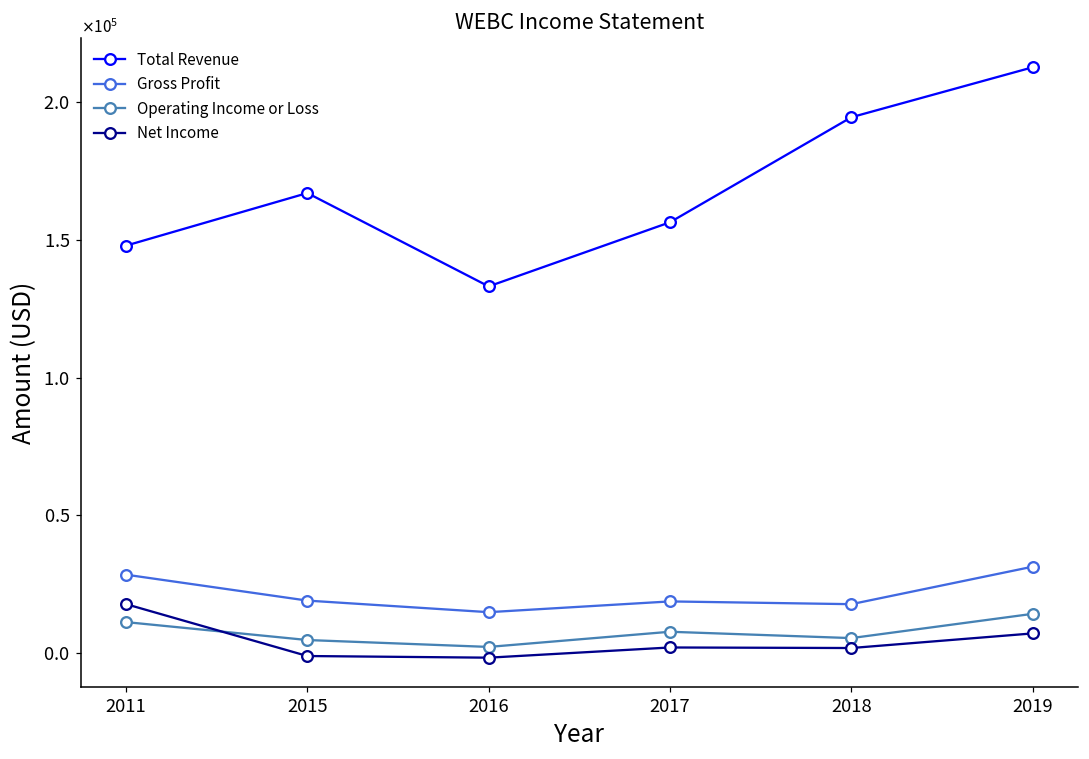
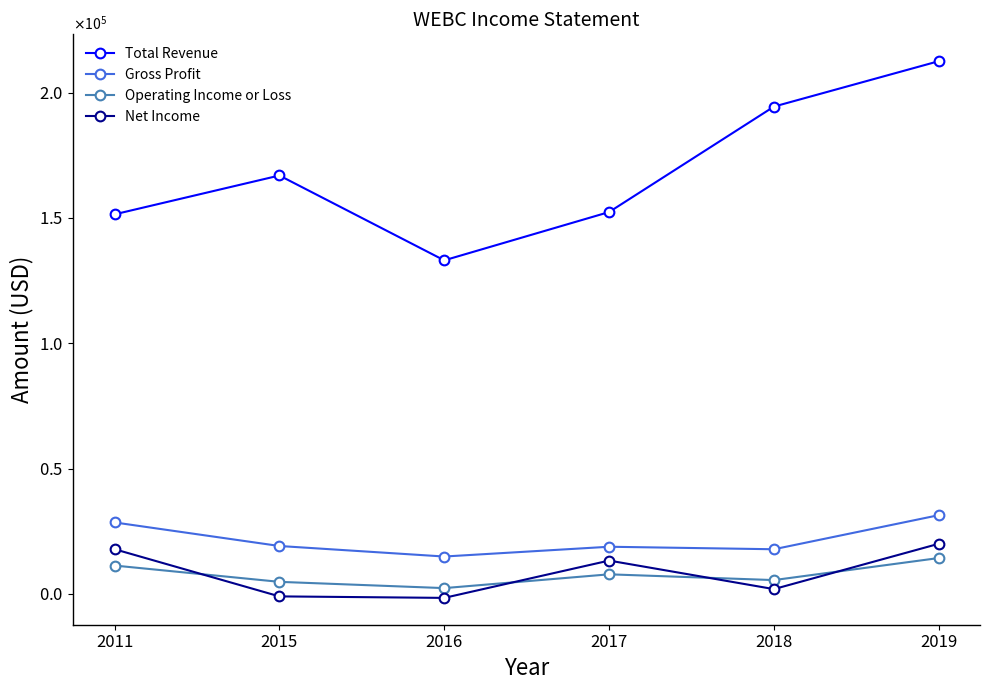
  {
    "Total Revenue": {
-     "2011": 148000,
+     "2011": 151000,
      "2015": 167000,
      "2016": 133000,
-     "2017": 156000,
+     "2017": 152000,
      "2018": 194000,
      "2019": 213000
    },
    "Net Income": {
      "2011": 18000,
      "2015": -1000,
      "2016": -2000,
-     "2017": 2000,
+     "2017": 13000,
      "2018": 2000,
-     "2019": 7000
+     "2019": 20000
    }
  }
